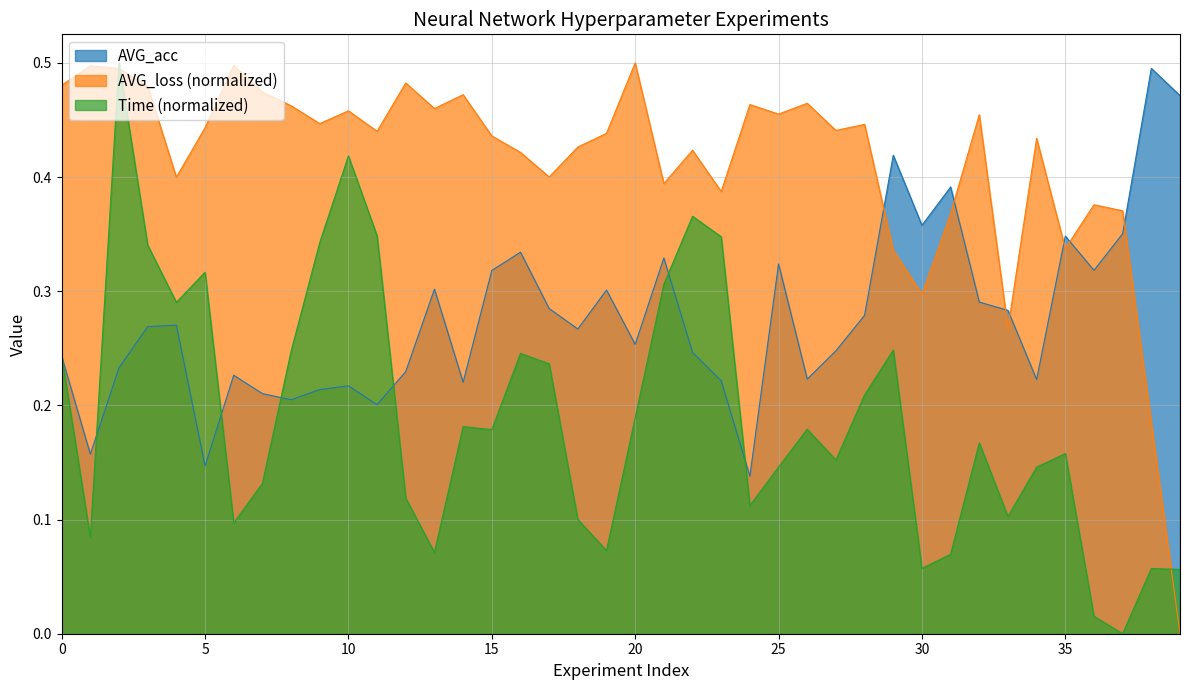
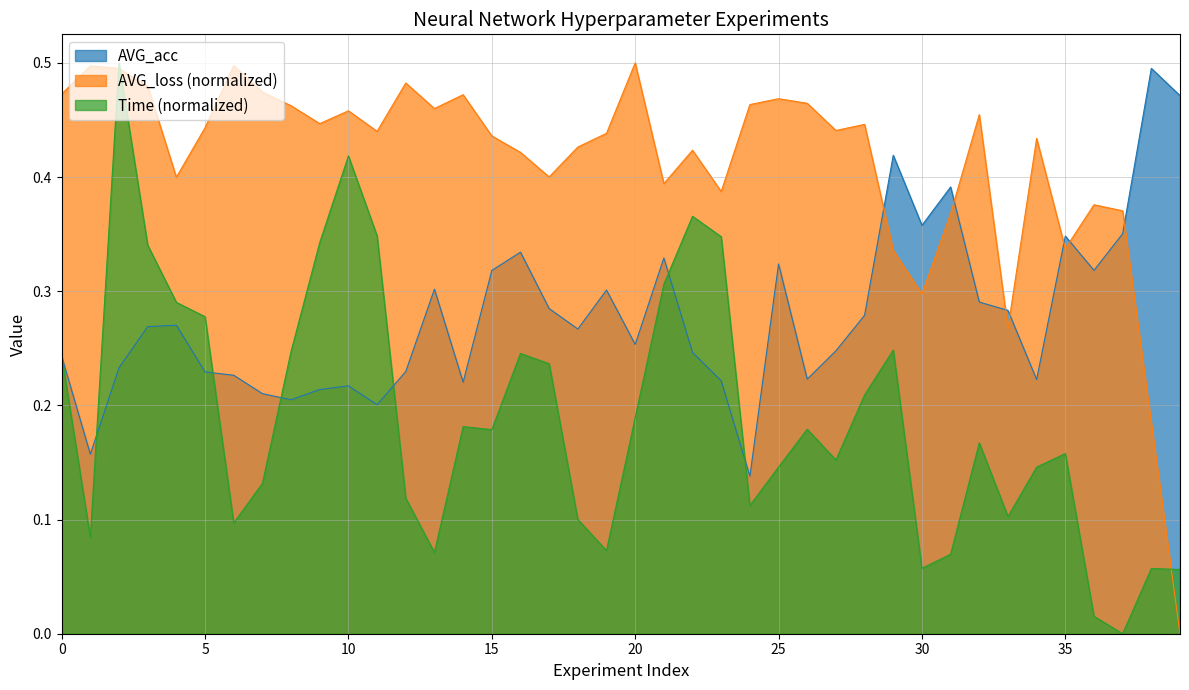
  {
    "AVG_acc": {
-     "5": 0.147,
+     "5": 0.229,
      "10": 0.217,
      "15": 0.318,
      "20": 0.253,
      "25": 0.324,
      "30": 0.358,
      "35": 0.348
    },
    "AVG_loss (normalized)": {
-     "0": 0.480,
+     "0": 0.473,
      "5": 0.443,
      "10": 0.458,
      "15": 0.436,
      "20": 0.500,
-     "25": 0.455,
+     "25": 0.469,
      "30": 0.298,
      "35": 0.337
    },
    "Time (normalized)": {
-     "5": 0.317,
+     "5": 0.278,
      "10": 0.419,
      "15": 0.179,
      "20": 0.189,
      "25": 0.146,
      "30": 0.057,
      "35": 0.158
    }
  }
